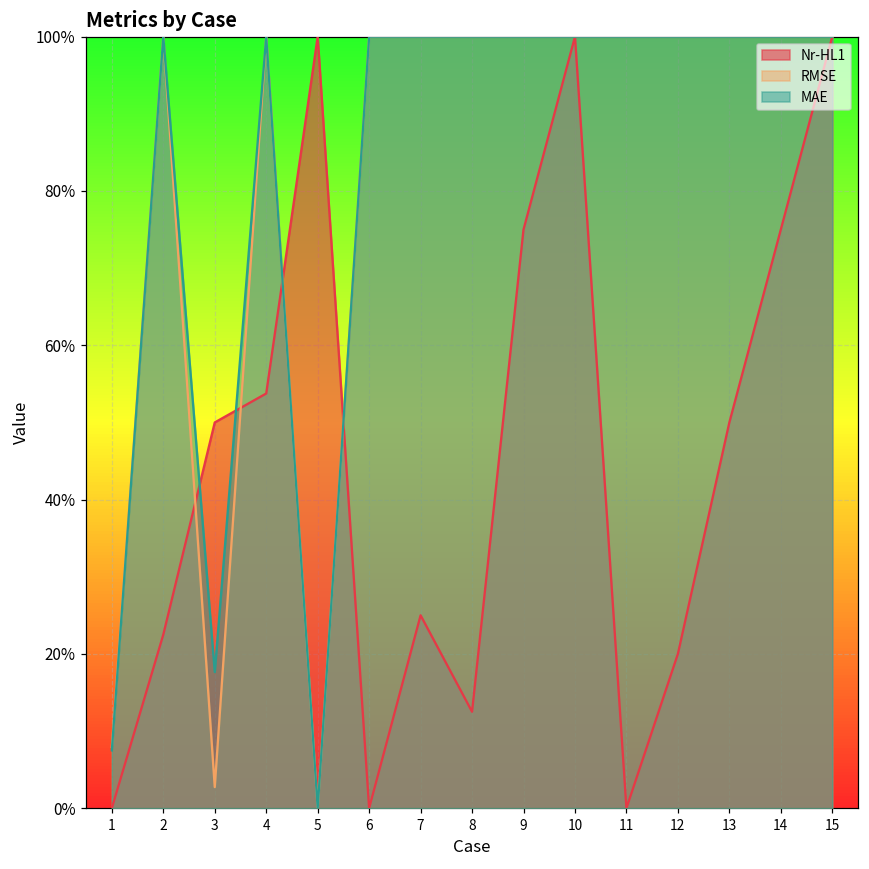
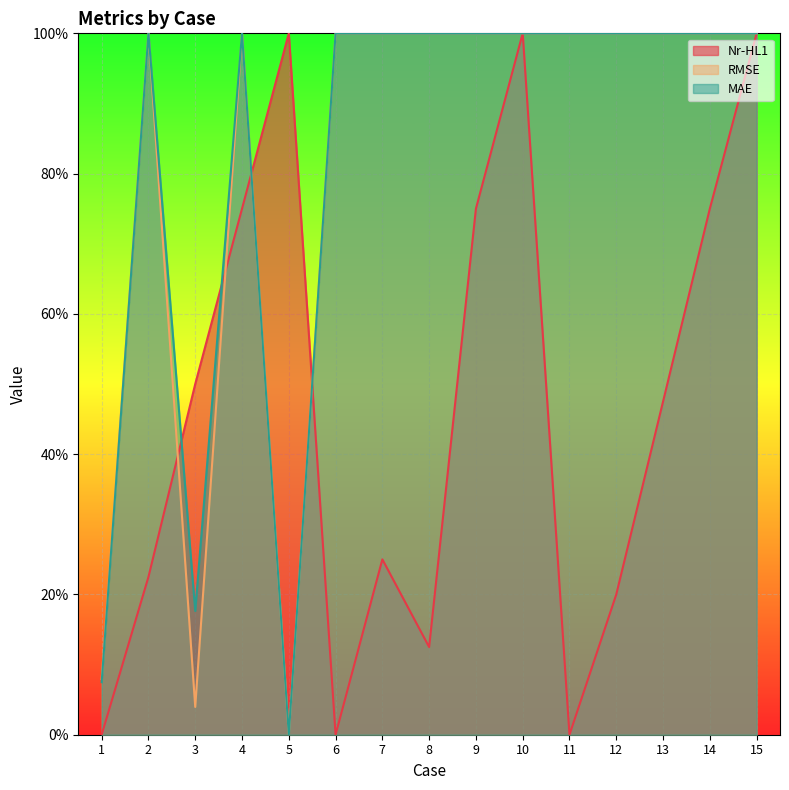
  {
    "Nr-HL1": {
      "1": "0%",
      "2": "22%",
      "3": "50%",
-     "4": "54%",
+     "4": "75%",
      "5": "100%",
      "6": "0%",
      "7": "25%",
      "8": "13%",
      "9": "75%",
      "11": "0%",
      "12": "20%",
-     "13": "50%",
+     "13": "48%",
      "14": "75%"
    },
    "RMSE": {
      "1": "8%",
-     "3": "3%"
+     "3": "4%"
    },
    "MAE": {
      "1": "7%",
      "3": "18%"
    }
  }
